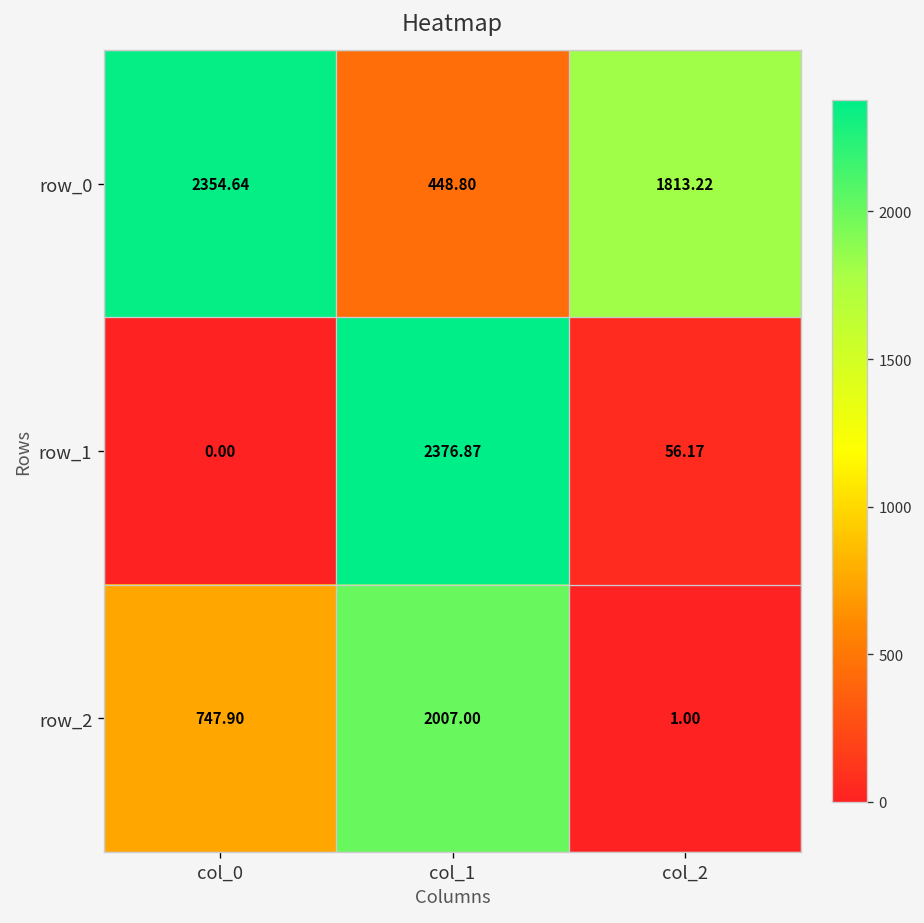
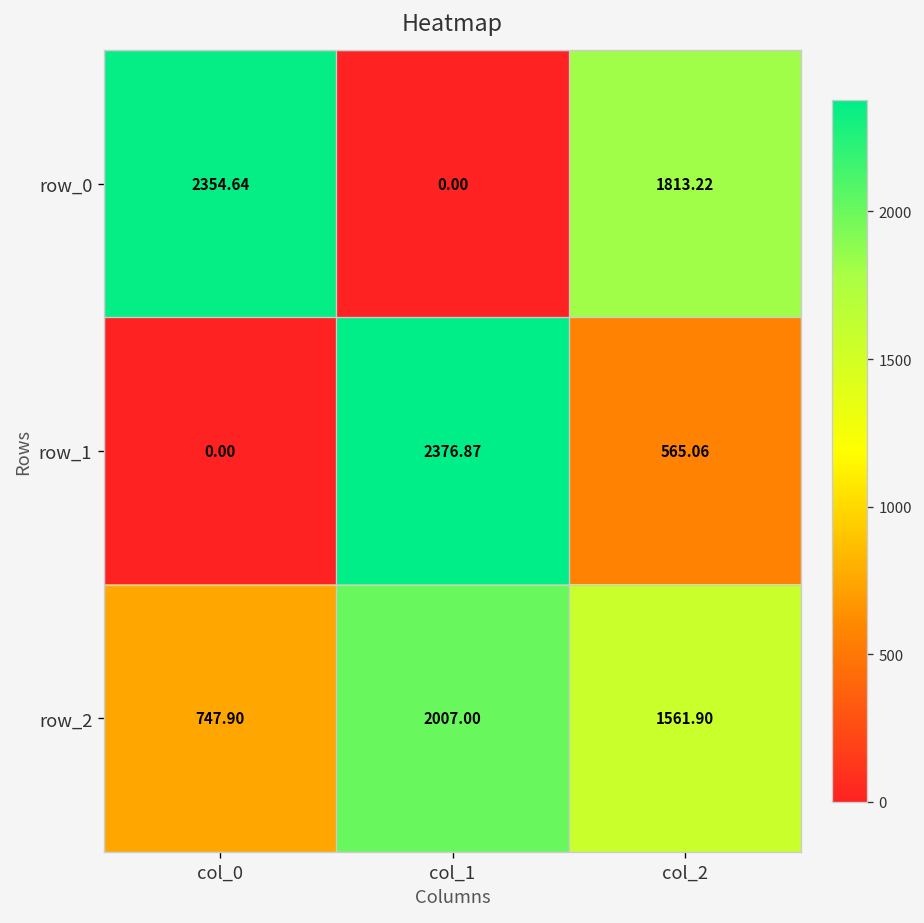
  {
    "row_0": {
      "col_0": 2354.64,
-     "col_1": 448.80,
+     "col_1": 0.00,
      "col_2": 1813.22
    },
    "row_1": {
      "col_0": 0.00,
      "col_1": 2376.87,
-     "col_2": 56.17
+     "col_2": 565.06
    },
    "row_2": {
      "col_0": 747.90,
      "col_1": 2007.00,
-     "col_2": 1.00
+     "col_2": 1561.90
    }
  }
